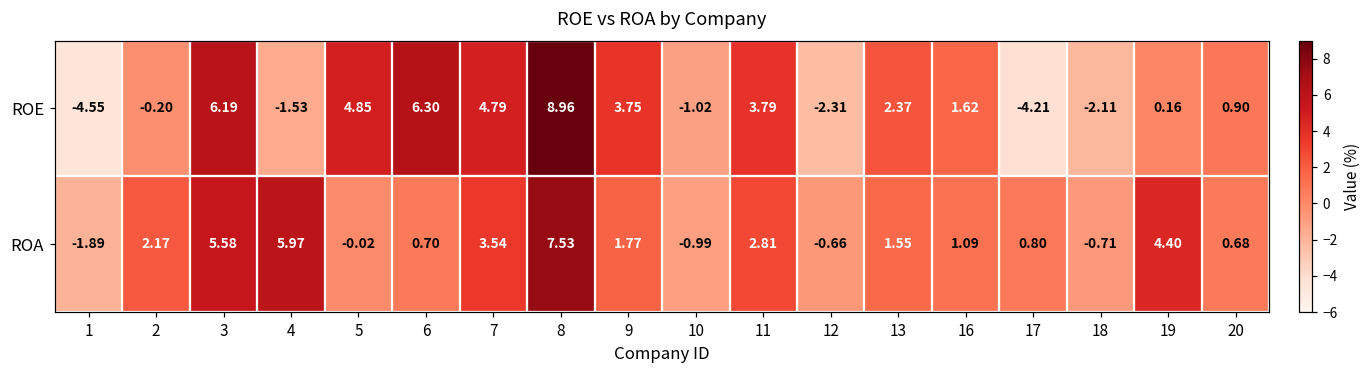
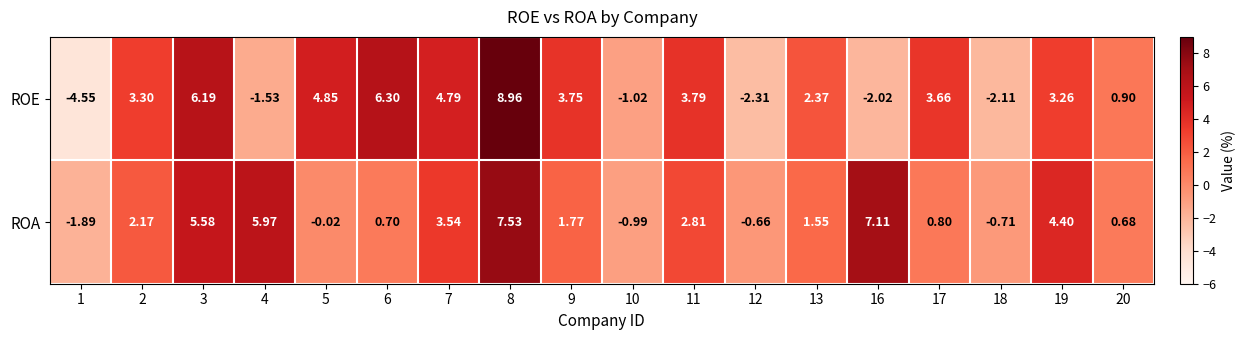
  {
    "ROE": {
      "1": -4.55,
-     "2": -0.20,
+     "2": 3.30,
      "3": 6.19,
      "4": -1.53,
      "5": 4.85,
      "6": 6.30,
      "7": 4.79,
      "8": 8.96,
      "9": 3.75,
      "10": -1.02,
      "11": 3.79,
      "12": -2.31,
      "13": 2.37,
-     "16": 1.62,
-     "17": -4.21,
+     "16": -2.02,
+     "17": 3.66,
      "18": -2.11,
-     "19": 0.16,
+     "19": 3.26,
      "20": 0.90
    },
    "ROA": {
      "1": -1.89,
      "2": 2.17,
      "3": 5.58,
      "4": 5.97,
      "5": -0.02,
      "6": 0.70,
      "7": 3.54,
      "8": 7.53,
      "9": 1.77,
      "10": -0.99,
      "11": 2.81,
      "12": -0.66,
      "13": 1.55,
-     "16": 1.09,
+     "16": 7.11,
      "17": 0.80,
      "18": -0.71,
      "19": 4.40,
      "20": 0.68
    }
  }
